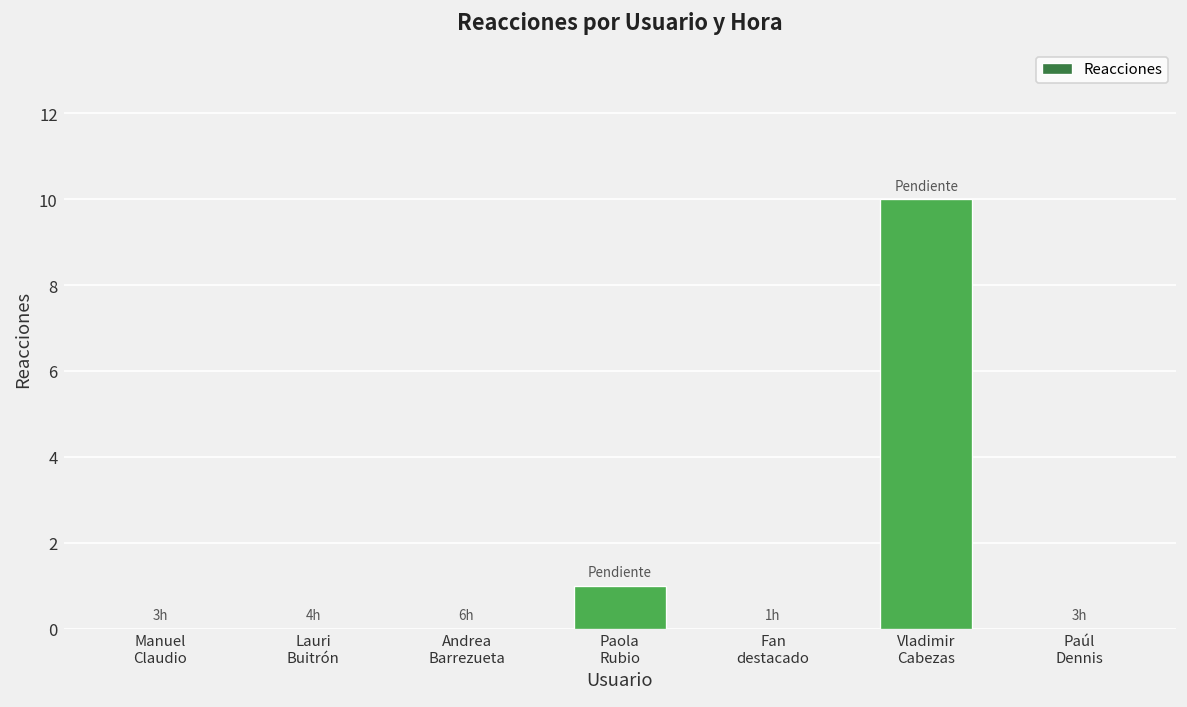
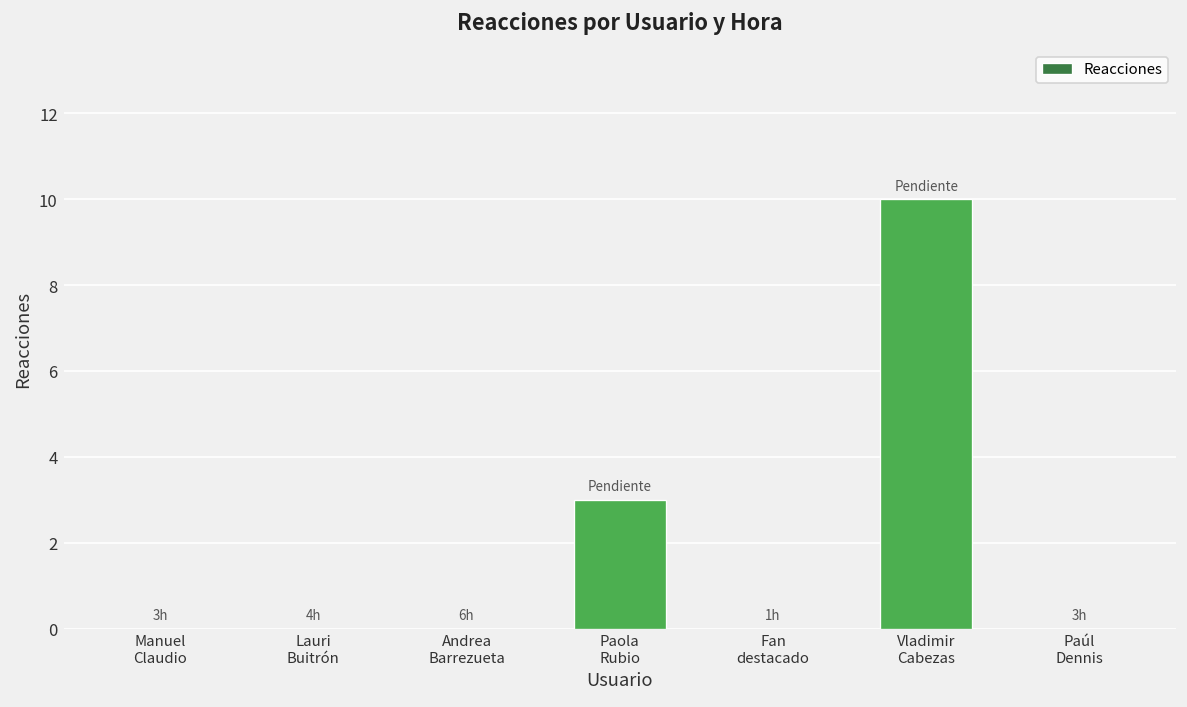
  {
-   "Paola Rubio": 1,
+   "Paola Rubio": 3,
    "Vladimir Cabezas": 10
  }
